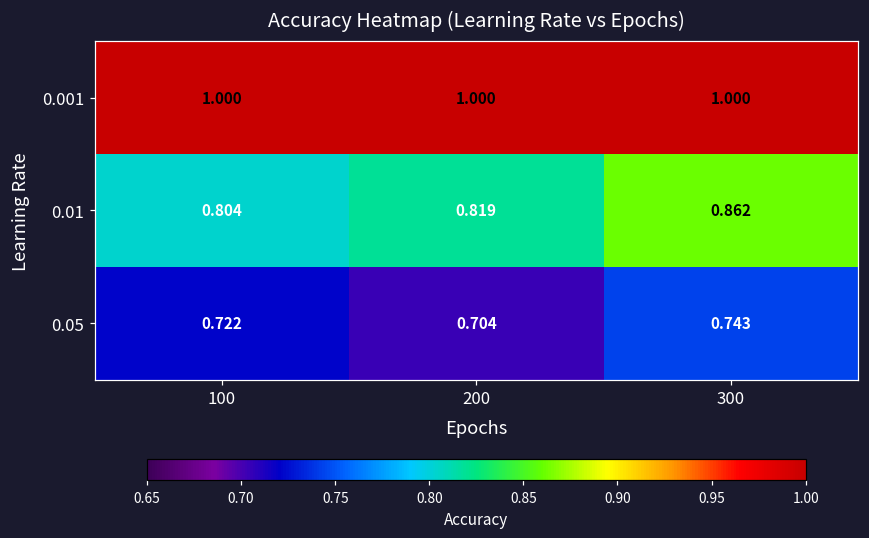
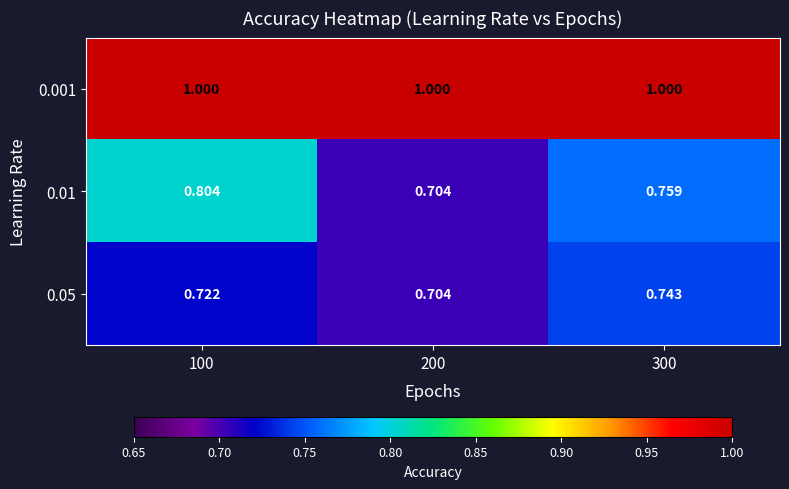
  {
    "0.001": {
      "100": 1.000,
      "200": 1.000,
      "300": 1.000
    },
    "0.01": {
      "100": 0.804,
-     "200": 0.819,
-     "300": 0.862
+     "200": 0.704,
+     "300": 0.759
    },
    "0.05": {
      "100": 0.722,
      "200": 0.704,
      "300": 0.743
    }
  }
